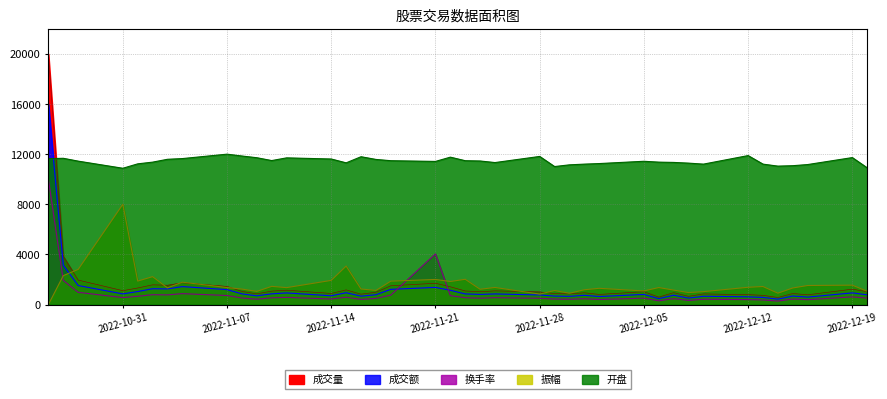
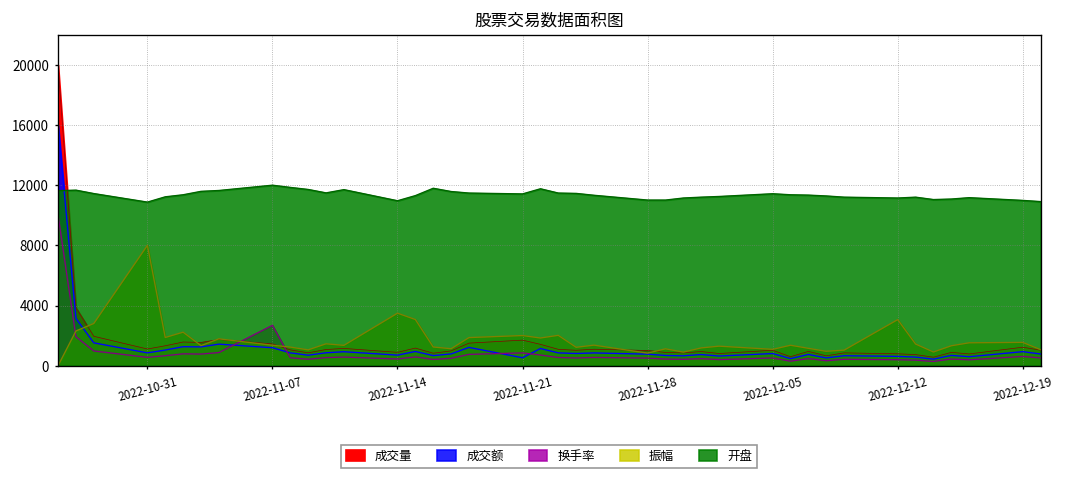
  {
    "成交量": {
      "2022-10-31": 1100,
      "2022-11-21": 1700,
      "2022-12-19": 1200
    },
    "成交额": {
      "2022-10-31": 900,
-     "2022-11-21": 1400,
+     "2022-11-21": 500,
      "2022-12-05": 800,
      "2022-12-19": 900
    },
    "换手率": {
      "2022-10-31": 600,
-     "2022-11-07": 700,
+     "2022-11-07": 2700,
      "2022-11-14": 400,
-     "2022-11-21": 4000,
+     "2022-11-21": 800,
      "2022-11-28": 500,
      "2022-12-05": 500,
      "2022-12-12": 400,
      "2022-12-19": 600
    },
    "振幅": {
      "2022-10-31": 8000,
-     "2022-11-14": 1900,
+     "2022-11-14": 3500,
      "2022-11-21": 2000,
-     "2022-12-12": 1400,
+     "2022-12-12": 3100,
      "2022-12-19": 1500
    },
    "开盘": {
      "2022-10-31": 10900,
      "2022-11-07": 12000,
-     "2022-11-14": 11600,
+     "2022-11-14": 11000,
      "2022-11-21": 11400,
-     "2022-11-28": 11800,
+     "2022-11-28": 11000,
      "2022-12-05": 11400,
-     "2022-12-12": 11900,
-     "2022-12-19": 11700
+     "2022-12-12": 11100,
+     "2022-12-19": 11000
    }
  }
